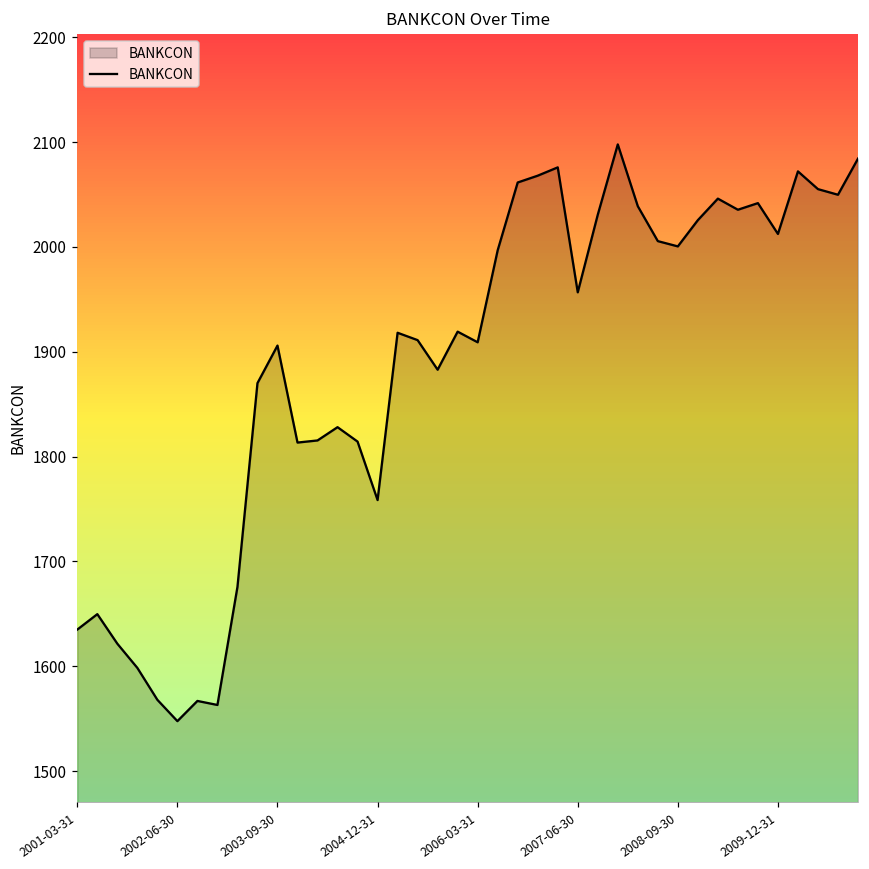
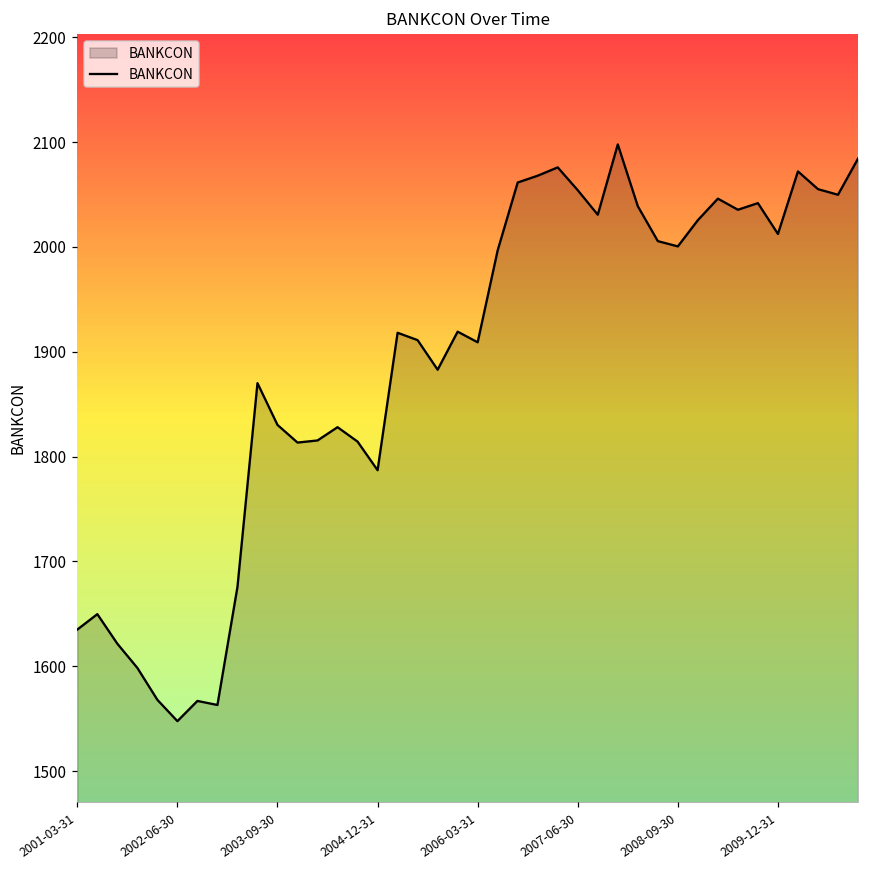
  {
    "2001-03-31": 1630,
    "2002-06-30": 1550,
-   "2003-09-30": 1910,
-   "2004-12-31": 1760,
+   "2003-09-30": 1830,
+   "2004-12-31": 1790,
    "2006-03-31": 1910,
-   "2007-06-30": 1960,
+   "2007-06-30": 2050,
    "2008-09-30": 2000,
    "2009-12-31": 2010
  }
